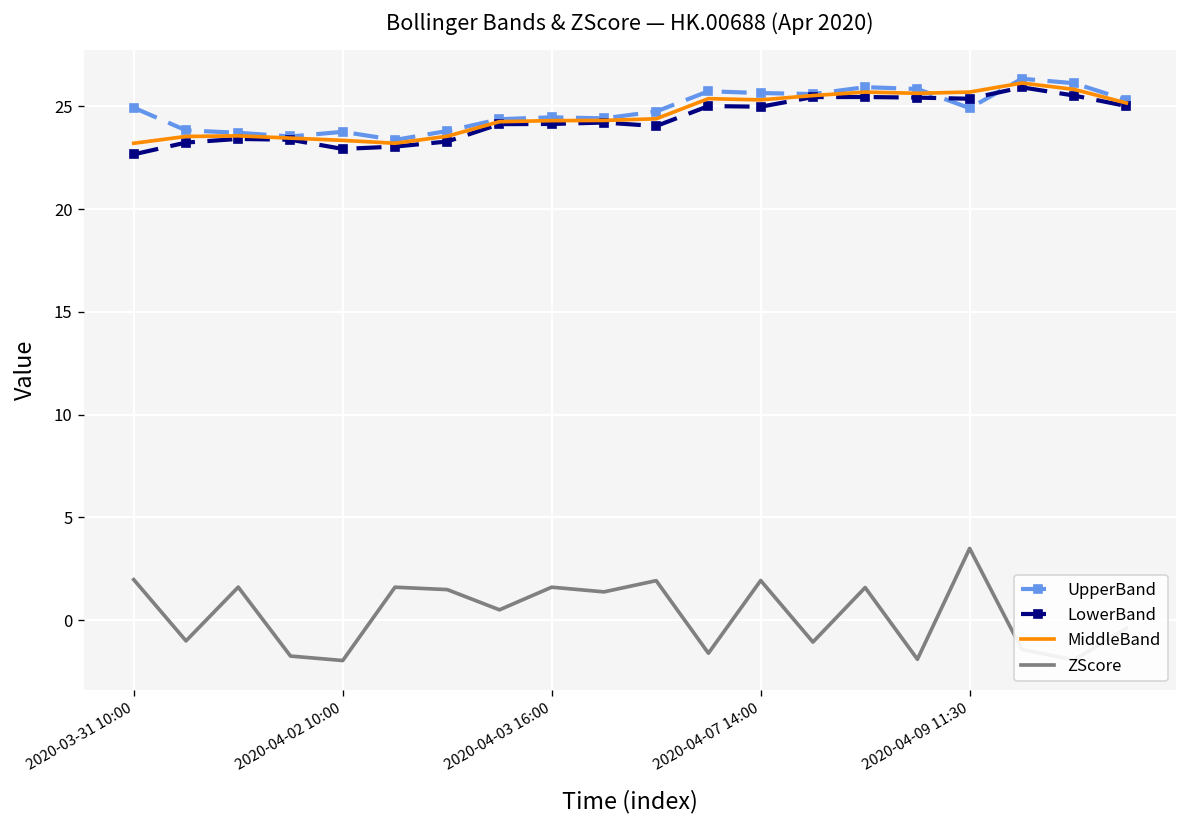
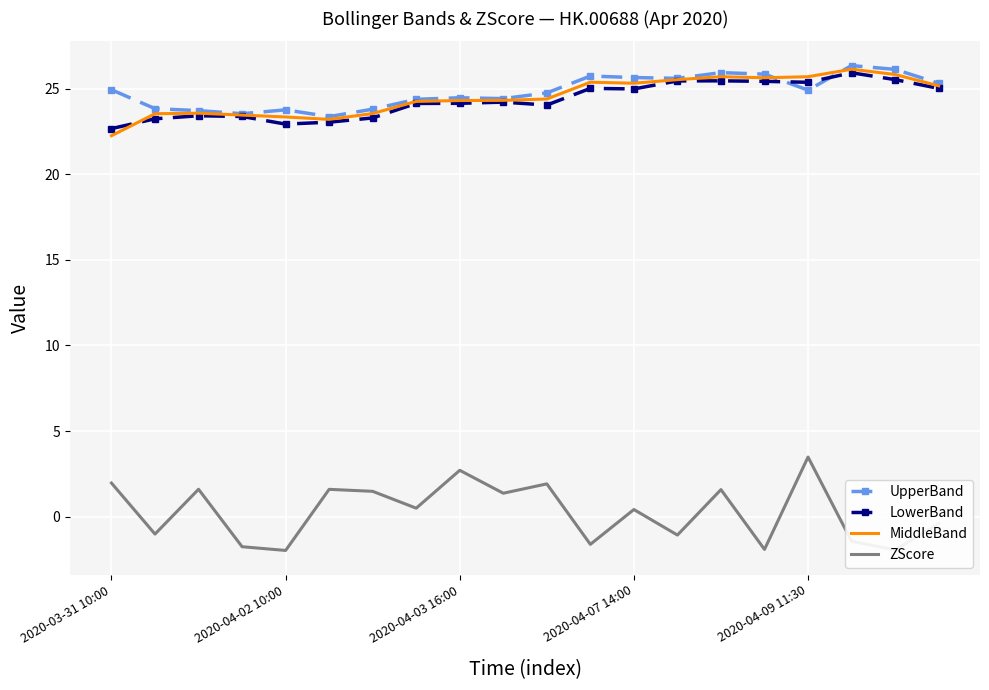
  {
    "UpperBand": {
      "2020-03-31 10:00": 24.9,
      "2020-04-02 10:00": 23.8,
      "2020-04-03 16:00": 24.5,
      "2020-04-07 14:00": 25.6,
      "2020-04-09 11:30": 24.9
    },
    "LowerBand": {
      "2020-03-31 10:00": 22.7,
      "2020-04-02 10:00": 22.9,
      "2020-04-03 16:00": 24.1,
      "2020-04-07 14:00": 25.0,
      "2020-04-09 11:30": 25.4
    },
    "MiddleBand": {
-     "2020-03-31 10:00": 23.2,
+     "2020-03-31 10:00": 22.2,
      "2020-04-02 10:00": 23.3,
      "2020-04-03 16:00": 24.3,
      "2020-04-07 14:00": 25.3,
      "2020-04-09 11:30": 25.7
    },
    "ZScore": {
      "2020-03-31 10:00": 2.0,
      "2020-04-02 10:00": -2.0,
-     "2020-04-03 16:00": 1.6,
-     "2020-04-07 14:00": 1.9,
+     "2020-04-03 16:00": 2.7,
+     "2020-04-07 14:00": 0.4,
      "2020-04-09 11:30": 3.5
    }
  }
